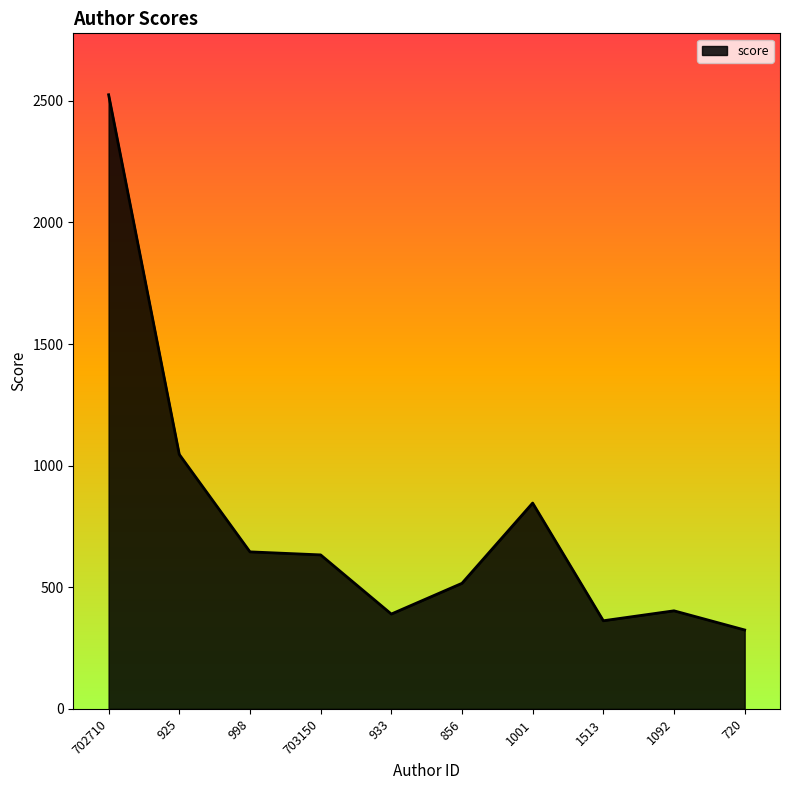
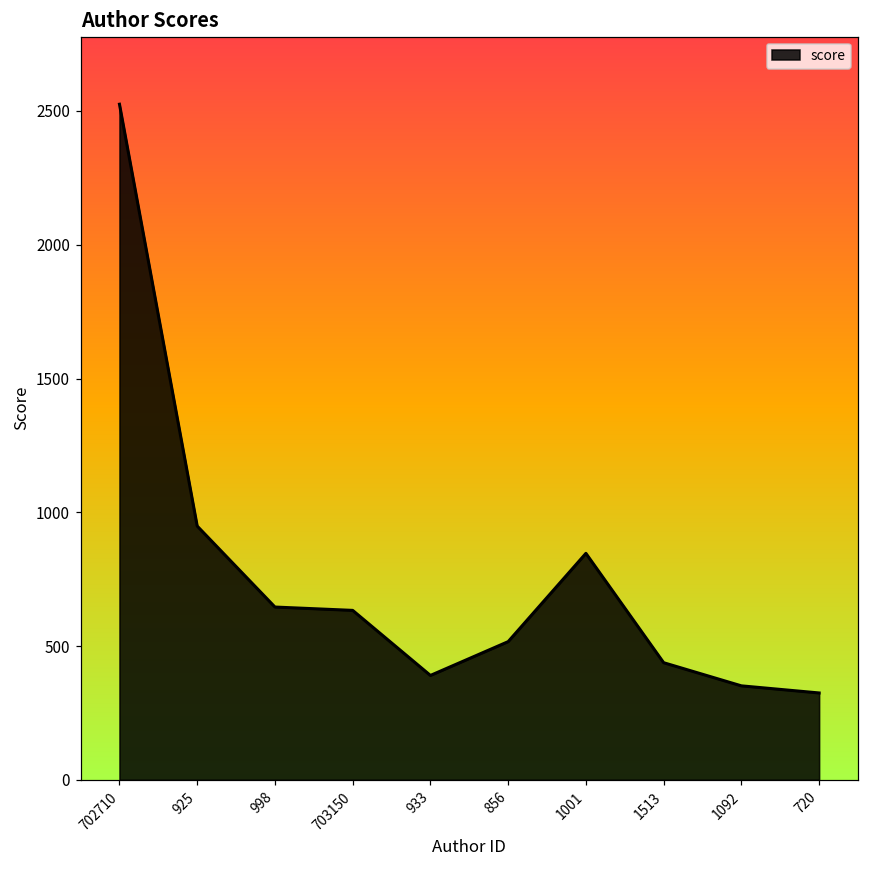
  {
    "702710": 2530,
-   "925": 1050,
+   "925": 950,
    "998": 650,
    "703150": 630,
    "933": 390,
    "856": 520,
    "1001": 850,
-   "1513": 360,
-   "1092": 400,
+   "1513": 440,
+   "1092": 350,
    "720": 320
  }
